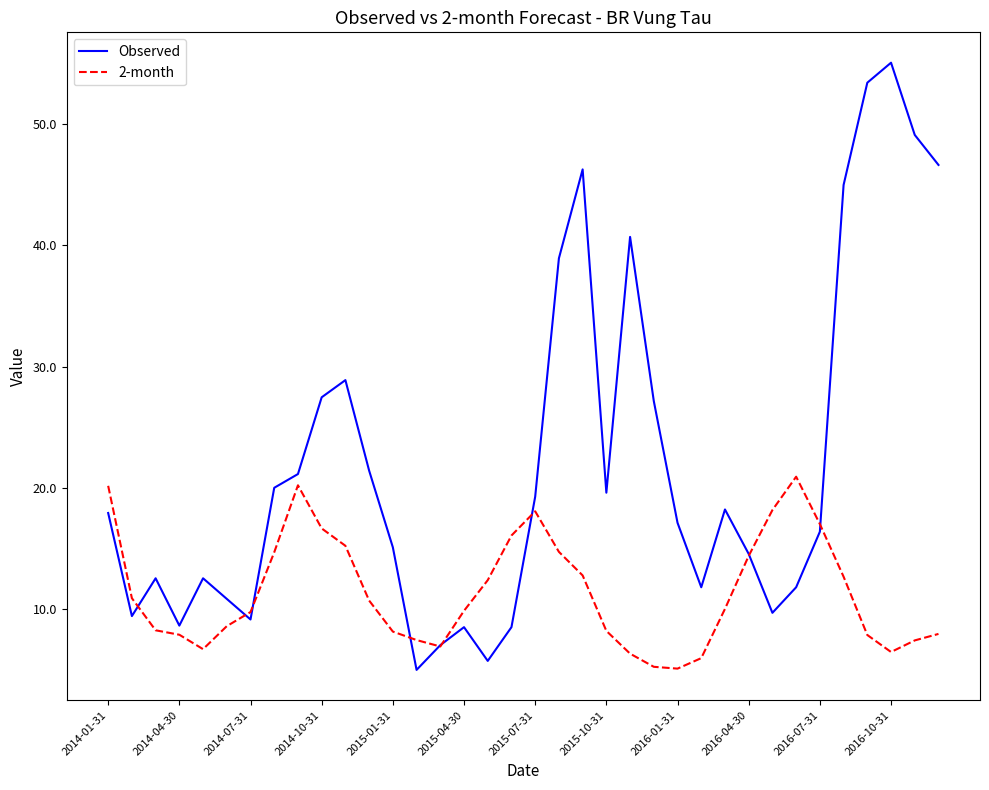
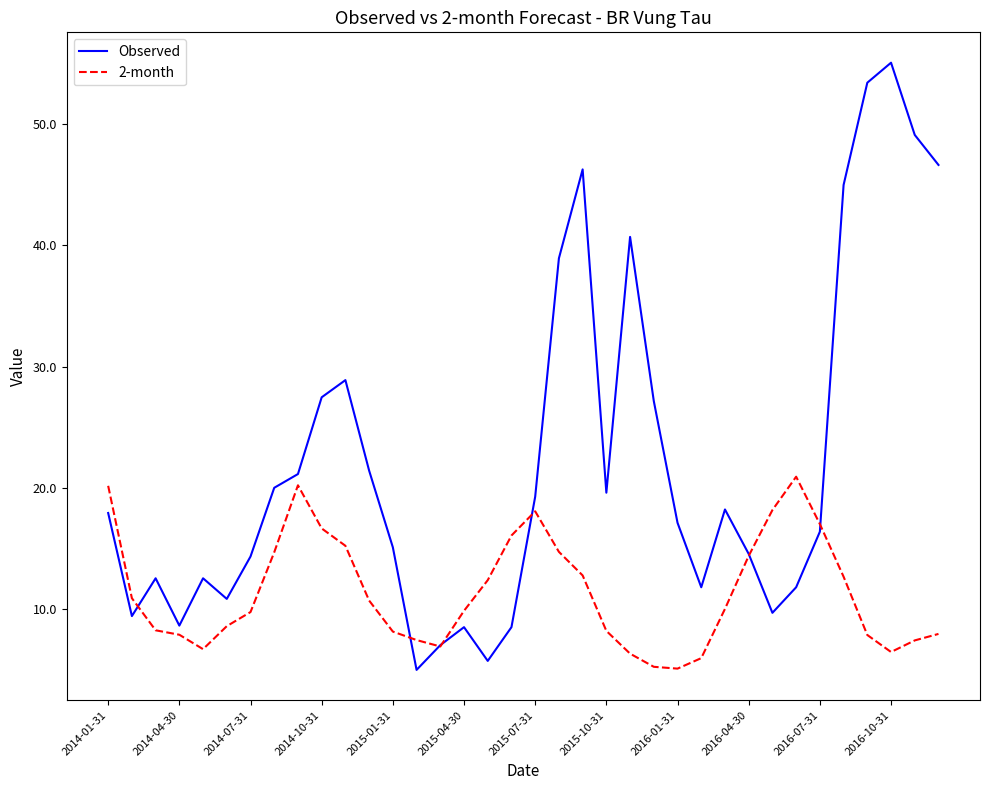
  {
    "Observed": {
      "2014-01-31": 17.9,
      "2014-04-30": 8.7,
-     "2014-07-31": 9.2,
+     "2014-07-31": 14.3,
      "2014-10-31": 27.5,
      "2015-01-31": 15.1,
      "2015-04-30": 8.5,
      "2015-07-31": 19.3,
      "2015-10-31": 19.6,
      "2016-01-31": 17.1,
      "2016-07-31": 16.4,
      "2016-10-31": 55.0
    },
    "2-month": {
      "2014-01-31": 20.2,
      "2014-04-30": 7.9,
      "2014-07-31": 9.8,
      "2014-10-31": 16.7,
      "2015-01-31": 8.2,
      "2015-04-30": 9.9,
      "2015-07-31": 18.1,
      "2015-10-31": 8.2,
      "2016-01-31": 5.1,
      "2016-07-31": 17.0,
      "2016-10-31": 6.5
    }
  }
